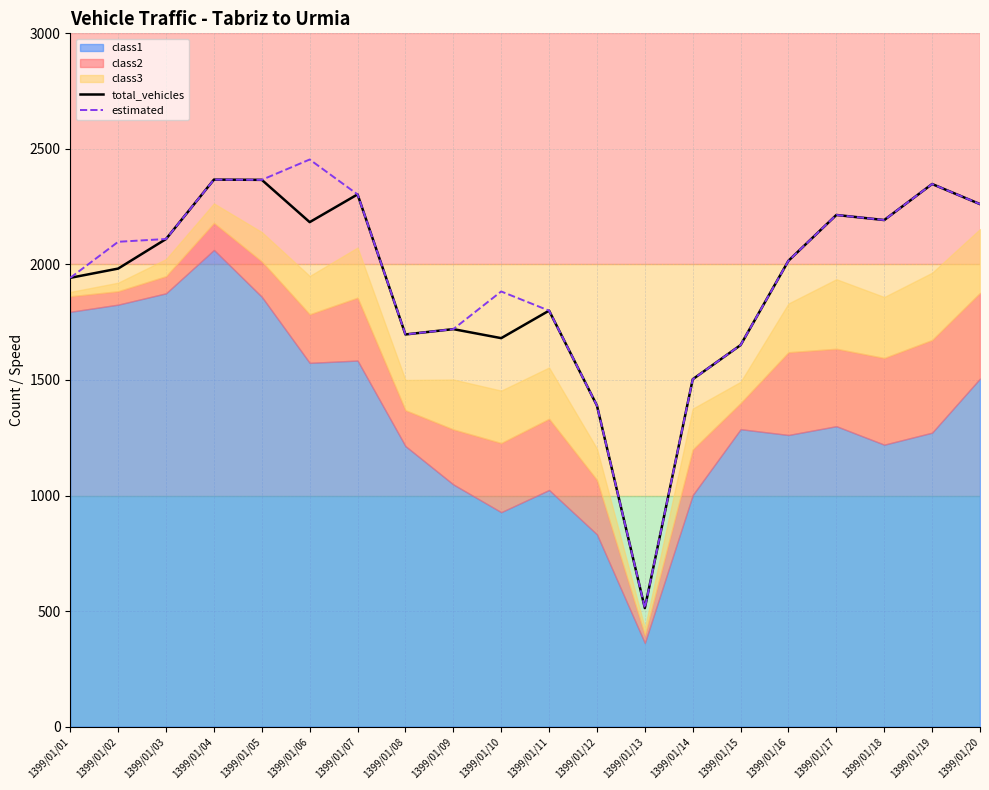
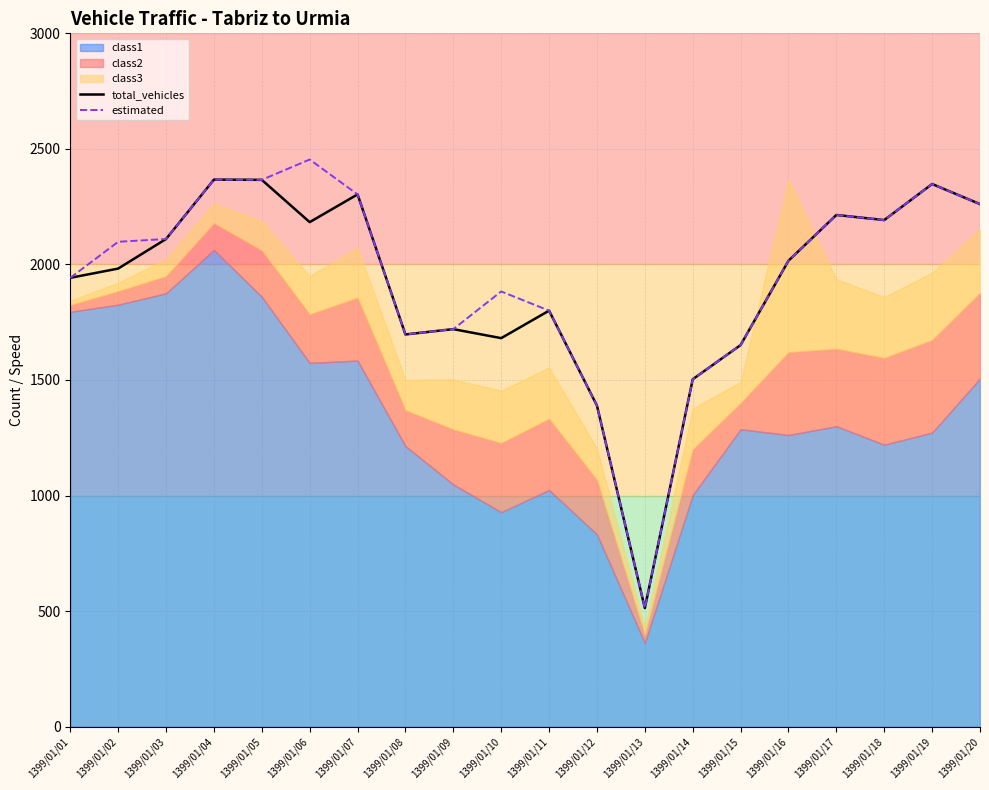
  {
    "class1": {
      "1399/01/01": 1800,
      "1399/01/02": 1830,
      "1399/01/03": 1880,
      "1399/01/04": 2060,
      "1399/01/05": 1860,
      "1399/01/06": 1570,
      "1399/01/07": 1580,
      "1399/01/08": 1210,
      "1399/01/09": 1050,
      "1399/01/10": 930,
      "1399/01/11": 1020,
      "1399/01/12": 830,
      "1399/01/13": 360,
      "1399/01/14": 1000,
      "1399/01/15": 1290,
      "1399/01/16": 1260,
      "1399/01/17": 1300,
      "1399/01/18": 1220,
      "1399/01/19": 1270,
      "1399/01/20": 1510
    },
    "total_vehicles": {
      "1399/01/02": 1980,
      "1399/01/06": 2180,
      "1399/01/10": 1680
    },
    "class2": {
-     "1399/01/01": 70,
+     "1399/01/01": 30,
      "1399/01/02": 60,
      "1399/01/03": 70,
      "1399/01/04": 120,
-     "1399/01/05": 150,
+     "1399/01/05": 200,
      "1399/01/06": 210,
      "1399/01/07": 270,
      "1399/01/08": 160,
      "1399/01/09": 240,
      "1399/01/10": 300,
      "1399/01/11": 310,
      "1399/01/12": 240,
      "1399/01/13": 30,
      "1399/01/14": 200,
      "1399/01/15": 110,
      "1399/01/16": 360,
      "1399/01/17": 340,
      "1399/01/18": 380,
      "1399/01/19": 400,
      "1399/01/20": 370
    },
    "estimated": {
      "1399/01/02": 2100,
      "1399/01/06": 2450,
      "1399/01/10": 1880
    },
    "class3": {
      "1399/01/01": 20,
      "1399/01/02": 40,
      "1399/01/03": 70,
      "1399/01/04": 80,
      "1399/01/05": 130,
      "1399/01/06": 170,
      "1399/01/07": 220,
      "1399/01/08": 130,
      "1399/01/09": 220,
      "1399/01/10": 230,
      "1399/01/11": 220,
      "1399/01/12": 140,
      "1399/01/13": 30,
      "1399/01/14": 180,
      "1399/01/15": 90,
-     "1399/01/16": 210,
+     "1399/01/16": 750,
      "1399/01/17": 300,
      "1399/01/18": 260,
      "1399/01/19": 290,
      "1399/01/20": 280
    }
  }
